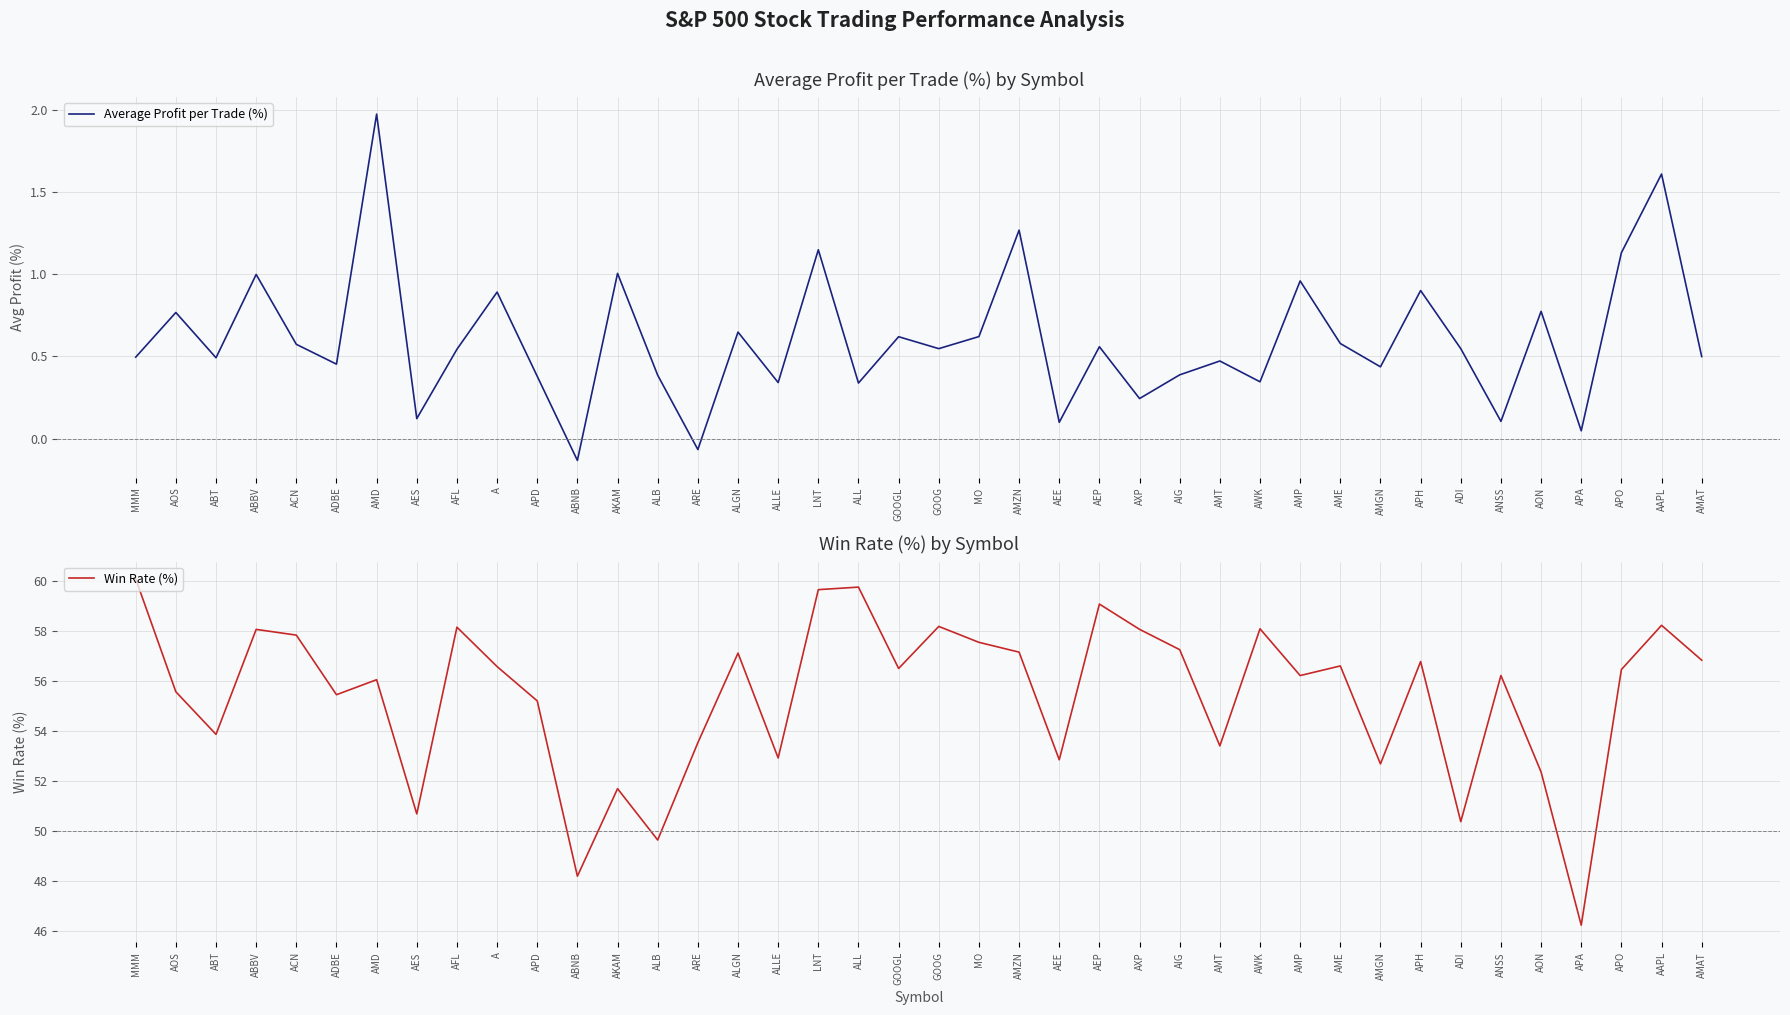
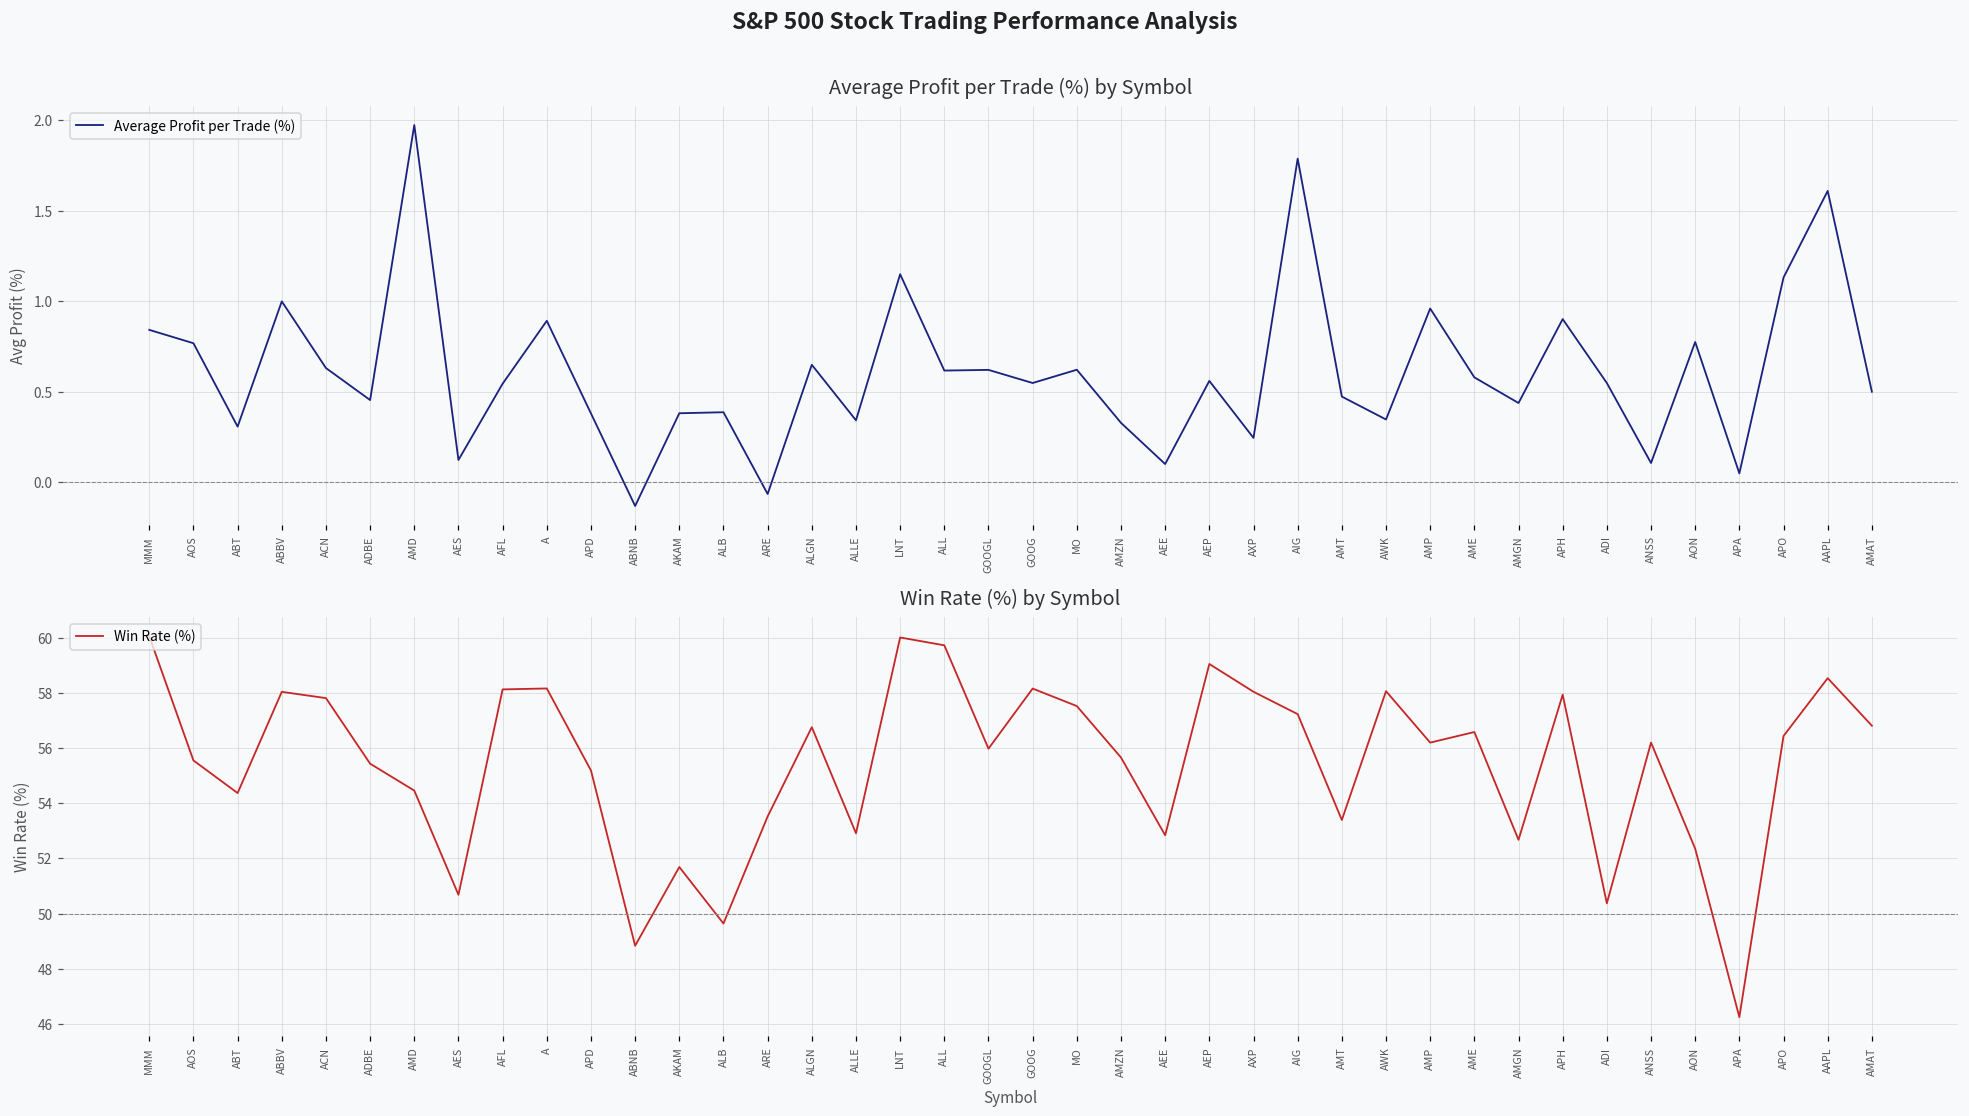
  {
    "Average Profit per Trade (%) by Symbol": {
-     "MMM": 0.50,
+     "MMM": 0.84,
      "AOS": 0.77,
-     "ABT": 0.49,
+     "ABT": 0.31,
      "ABBV": 1.00,
-     "ACN": 0.57,
+     "ACN": 0.63,
      "ADBE": 0.45,
      "AMD": 1.97,
      "AES": 0.12,
      "AFL": 0.54,
      "A": 0.89,
      "APD": 0.38,
      "ABNB": -0.13,
-     "AKAM": 1.01,
+     "AKAM": 0.38,
      "ALB": 0.39,
      "ARE": -0.07,
      "ALGN": 0.65,
      "ALLE": 0.34,
      "LNT": 1.15,
-     "ALL": 0.34,
+     "ALL": 0.62,
      "GOOGL": 0.62,
      "GOOG": 0.55,
      "MO": 0.62,
-     "AMZN": 1.27,
+     "AMZN": 0.33,
      "AEE": 0.10,
      "AEP": 0.56,
      "AXP": 0.24,
-     "AIG": 0.39,
+     "AIG": 1.79,
      "AMT": 0.47,
      "AWK": 0.35,
      "AMP": 0.96,
      "AME": 0.58,
      "AMGN": 0.44,
      "APH": 0.90,
      "ADI": 0.55,
      "ANSS": 0.11,
      "AON": 0.77,
      "APA": 0.05,
      "APO": 1.13,
      "AAPL": 1.61,
      "AMAT": 0.50
    },
    "Win Rate (%) by Symbol": {
      "AOS": 55.6,
-     "ABT": 53.9,
+     "ABT": 54.4,
      "ABBV": 58.1,
      "ACN": 57.8,
      "ADBE": 55.4,
-     "AMD": 56.0,
+     "AMD": 54.5,
      "AES": 50.7,
      "AFL": 58.1,
-     "A": 56.6,
+     "A": 58.2,
      "APD": 55.2,
-     "ABNB": 48.2,
+     "ABNB": 48.8,
      "AKAM": 51.7,
      "ALB": 49.6,
      "ARE": 53.5,
-     "ALGN": 57.1,
+     "ALGN": 56.8,
      "ALLE": 52.9,
-     "LNT": 59.6,
+     "LNT": 60.0,
      "ALL": 59.7,
-     "GOOGL": 56.5,
+     "GOOGL": 56.0,
      "GOOG": 58.2,
      "MO": 57.5,
-     "AMZN": 57.1,
+     "AMZN": 55.7,
      "AEE": 52.8,
      "AEP": 59.1,
      "AXP": 58.1,
      "AIG": 57.2,
      "AMT": 53.4,
      "AWK": 58.1,
      "AMP": 56.2,
      "AME": 56.6,
      "AMGN": 52.7,
-     "APH": 56.8,
+     "APH": 57.9,
      "ADI": 50.4,
      "ANSS": 56.2,
      "AON": 52.4,
      "APA": 46.2,
      "APO": 56.4,
-     "AAPL": 58.2,
+     "AAPL": 58.5,
      "AMAT": 56.8
    }
  }
